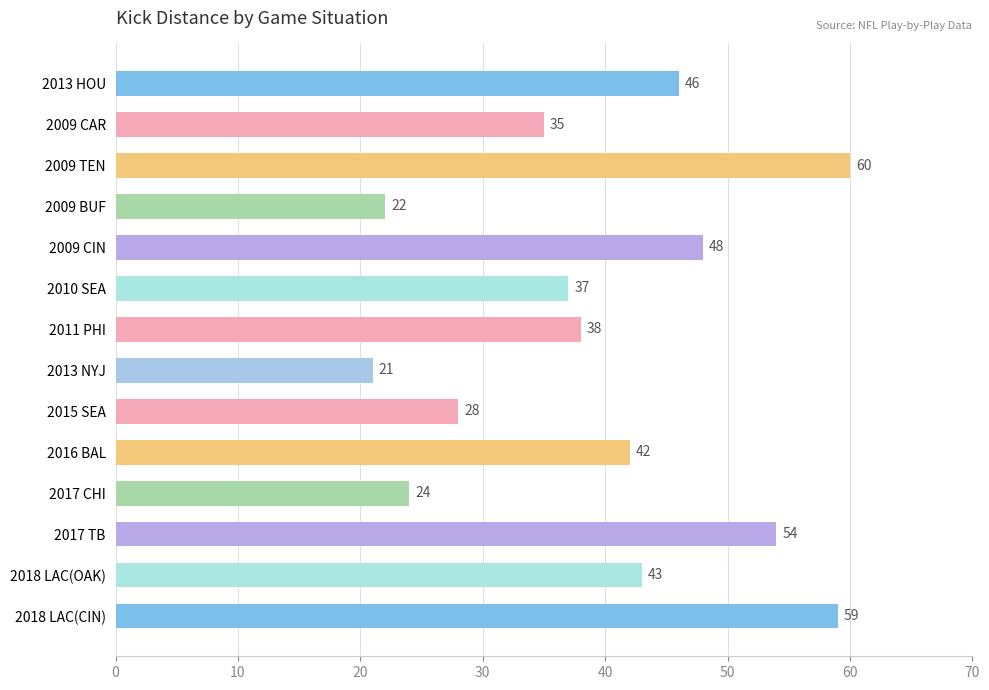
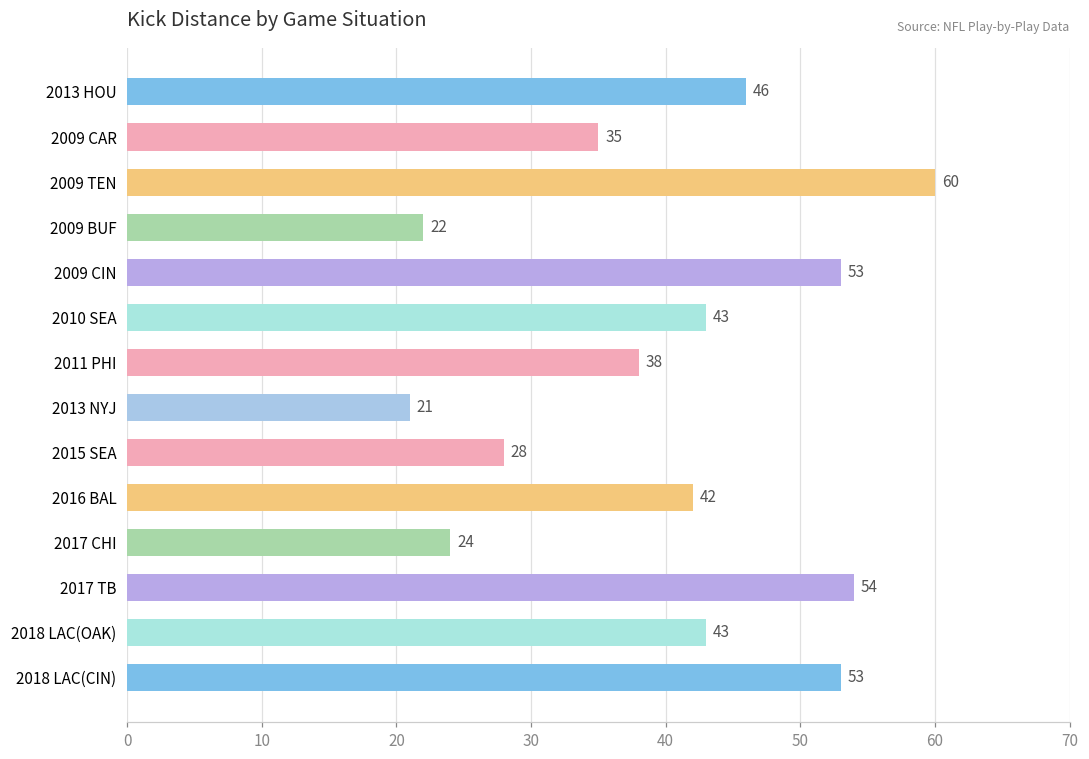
  {
    "2013 HOU": 46,
    "2009 CAR": 35,
    "2009 TEN": 60,
    "2009 BUF": 22,
-   "2009 CIN": 48,
-   "2010 SEA": 37,
+   "2009 CIN": 53,
+   "2010 SEA": 43,
    "2011 PHI": 38,
    "2013 NYJ": 21,
    "2015 SEA": 28,
    "2016 BAL": 42,
    "2017 CHI": 24,
    "2017 TB": 54,
    "2018 LAC(OAK)": 43,
-   "2018 LAC(CIN)": 59
+   "2018 LAC(CIN)": 53
  }
